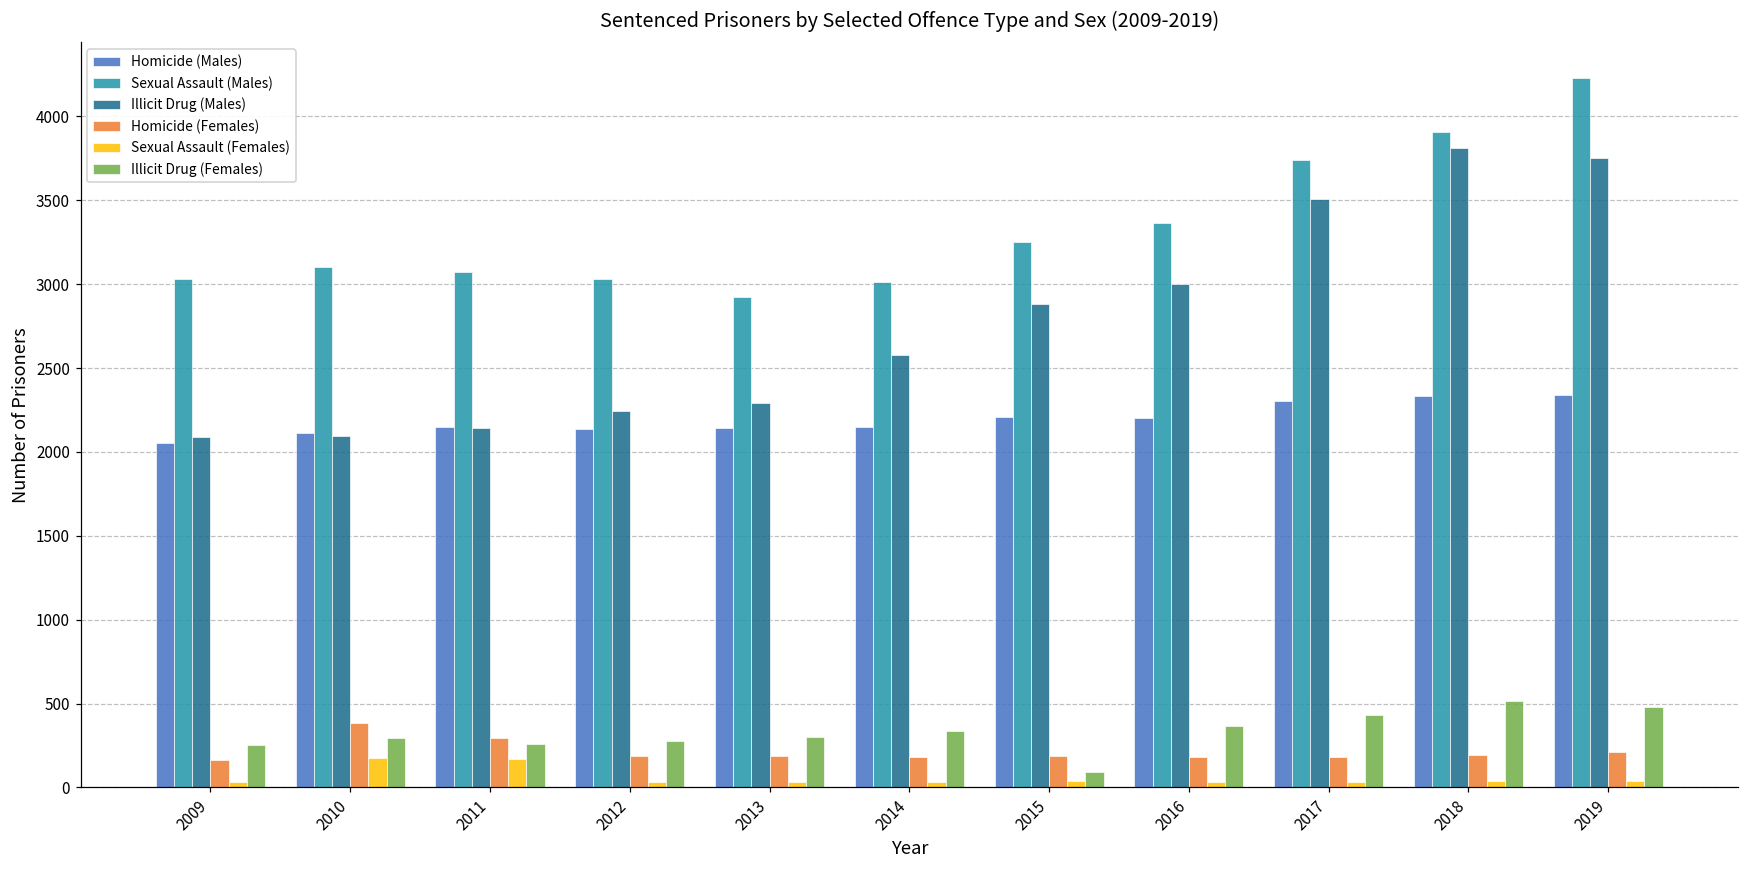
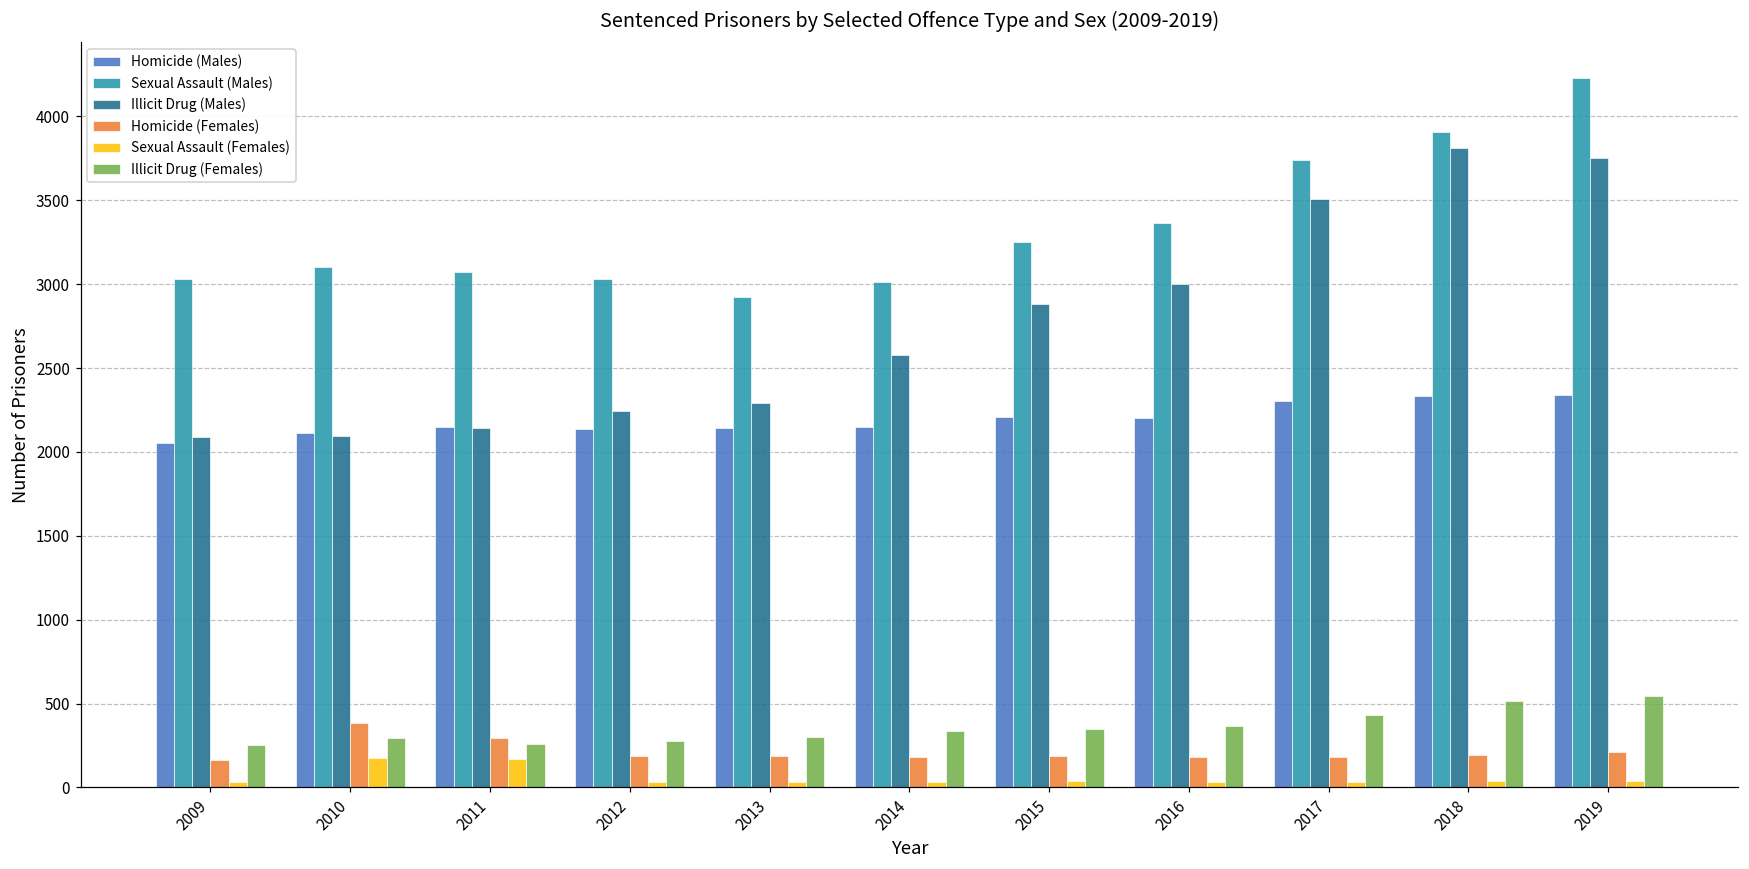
  {
    "Homicide (Females)": {
      "2009": 160,
      "2010": 380,
      "2011": 300,
      "2012": 190,
      "2013": 190,
      "2014": 180,
      "2015": 190,
      "2016": 180,
      "2017": 180,
      "2018": 190,
      "2019": 210
    },
    "Sexual Assault (Females)": {
      "2009": 30,
      "2010": 180,
      "2011": 170,
      "2012": 40,
      "2013": 40,
      "2014": 40,
      "2015": 40,
      "2016": 30,
      "2017": 30,
      "2018": 40,
      "2019": 40
    },
    "Illicit Drug (Females)": {
      "2009": 260,
      "2010": 300,
      "2011": 260,
      "2012": 280,
      "2013": 300,
      "2014": 340,
-     "2015": 100,
+     "2015": 350,
      "2016": 370,
      "2017": 440,
      "2018": 510,
-     "2019": 480
+     "2019": 550
    }
  }
